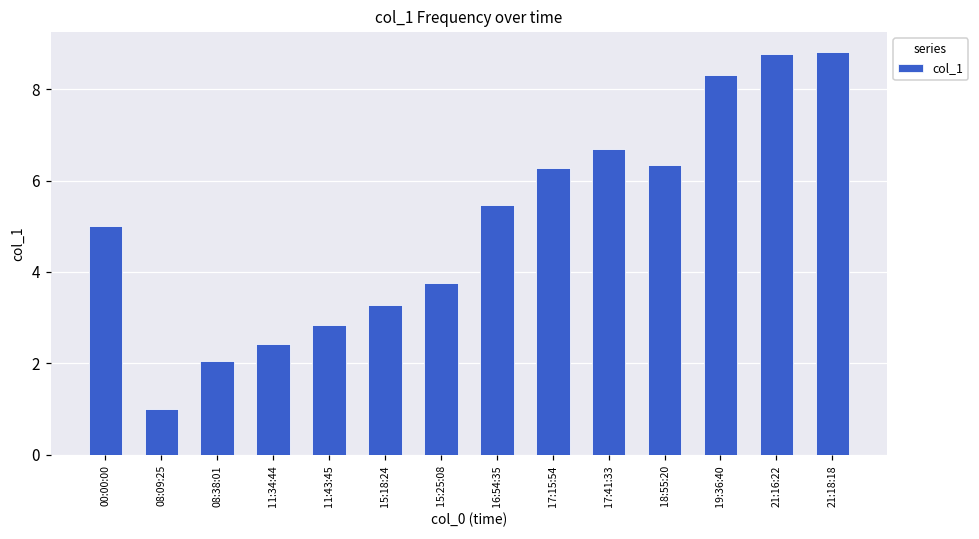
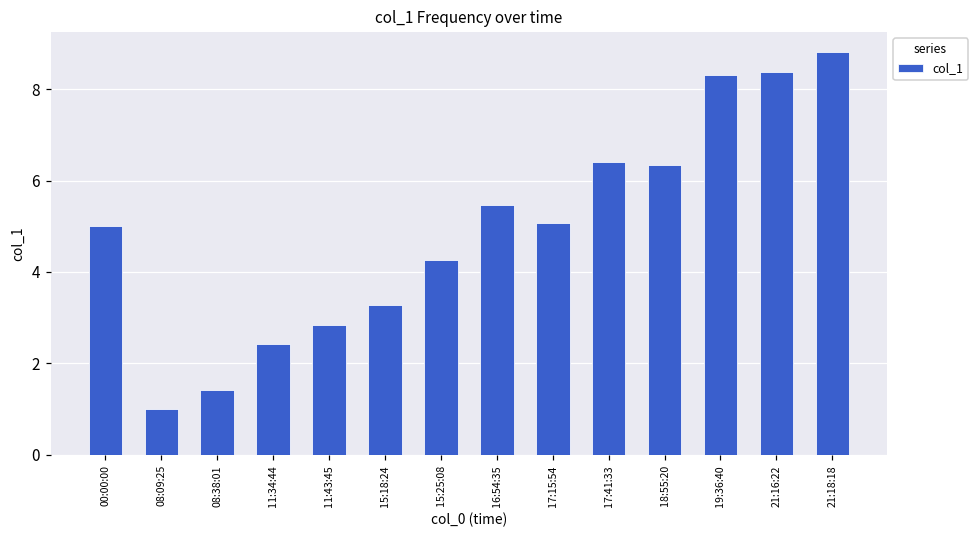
  {
    "00:00:00": 5.0,
    "08:09:25": 1.0,
-   "08:38:01": 2.0,
+   "08:38:01": 1.4,
    "11:34:44": 2.4,
    "11:43:45": 2.8,
    "15:18:24": 3.3,
-   "15:25:08": 3.8,
+   "15:25:08": 4.3,
    "16:54:35": 5.5,
-   "17:15:54": 6.3,
-   "17:41:33": 6.7,
+   "17:15:54": 5.1,
+   "17:41:33": 6.4,
    "18:55:20": 6.3,
    "19:36:40": 8.3,
-   "21:16:22": 8.8,
+   "21:16:22": 8.4,
    "21:18:18": 8.8
  }
